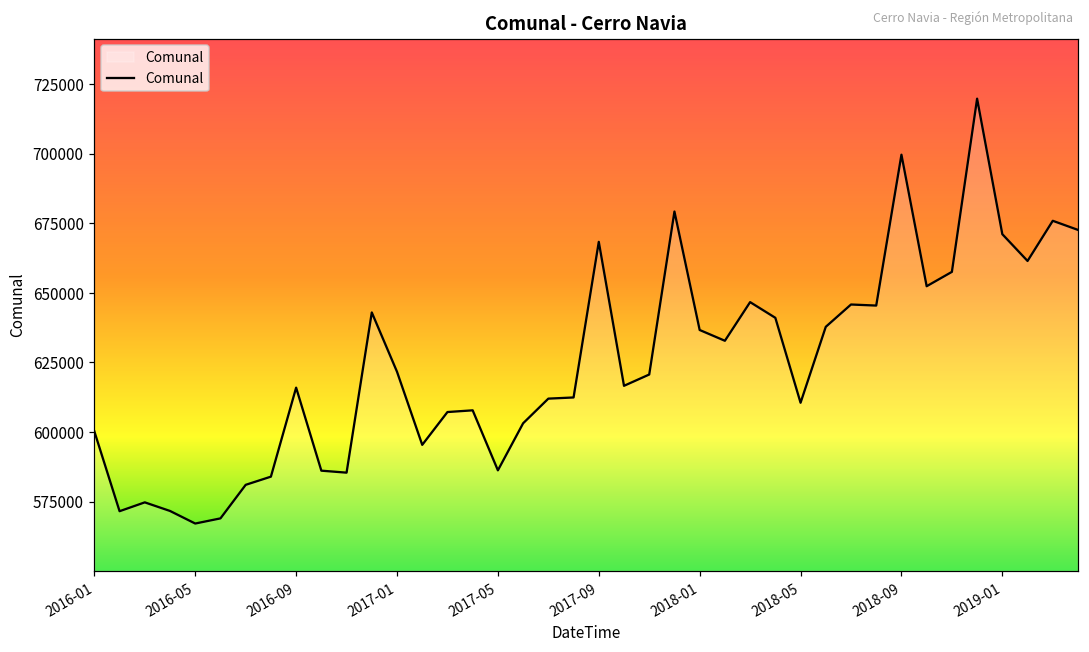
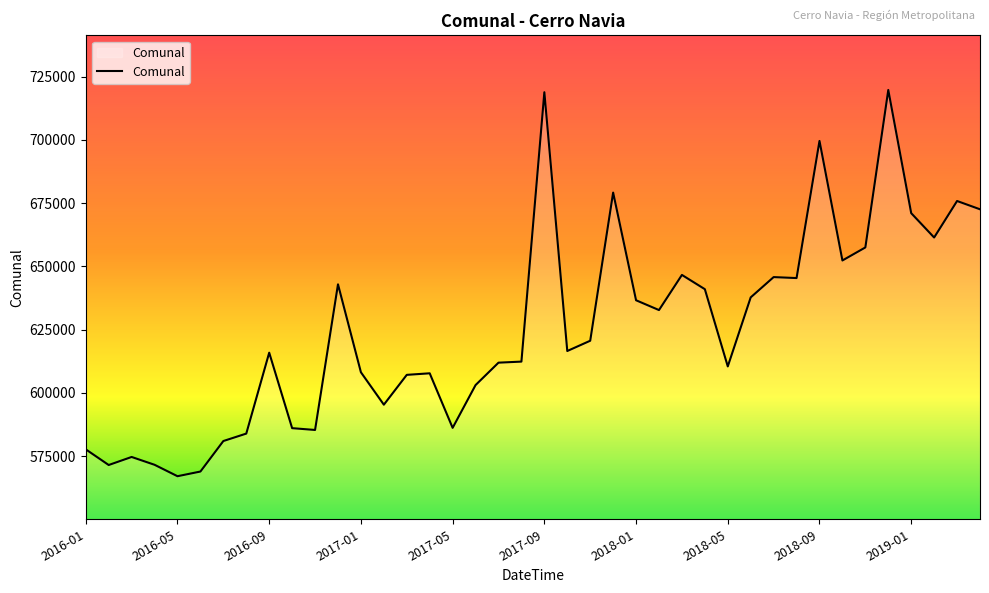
  {
-   "2016-01": 600000,
+   "2016-01": 578000,
    "2016-05": 567000,
    "2016-09": 616000,
-   "2017-01": 622000,
+   "2017-01": 608000,
    "2017-05": 586000,
-   "2017-09": 668000,
+   "2017-09": 719000,
    "2018-01": 637000,
    "2018-05": 610000,
    "2018-09": 700000,
    "2019-01": 671000
  }
